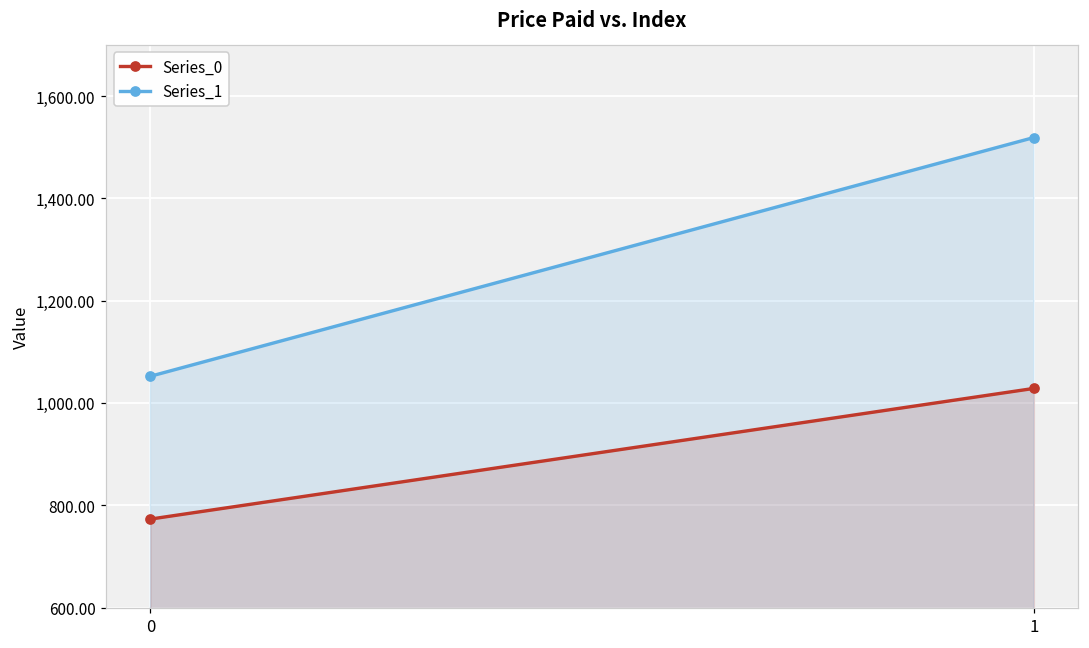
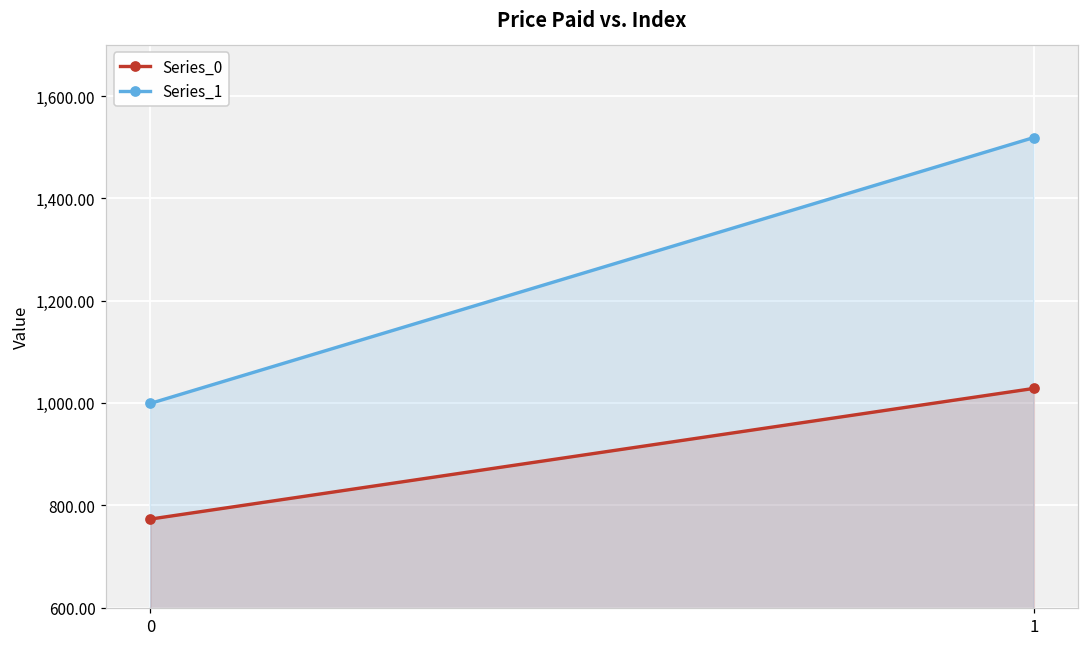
  {
    "Series_0": {
      "0": "770",
      "1": "1,030"
    },
    "Series_1": {
-     "0": "1,050",
+     "0": "1,000",
      "1": "1,520"
    }
  }
